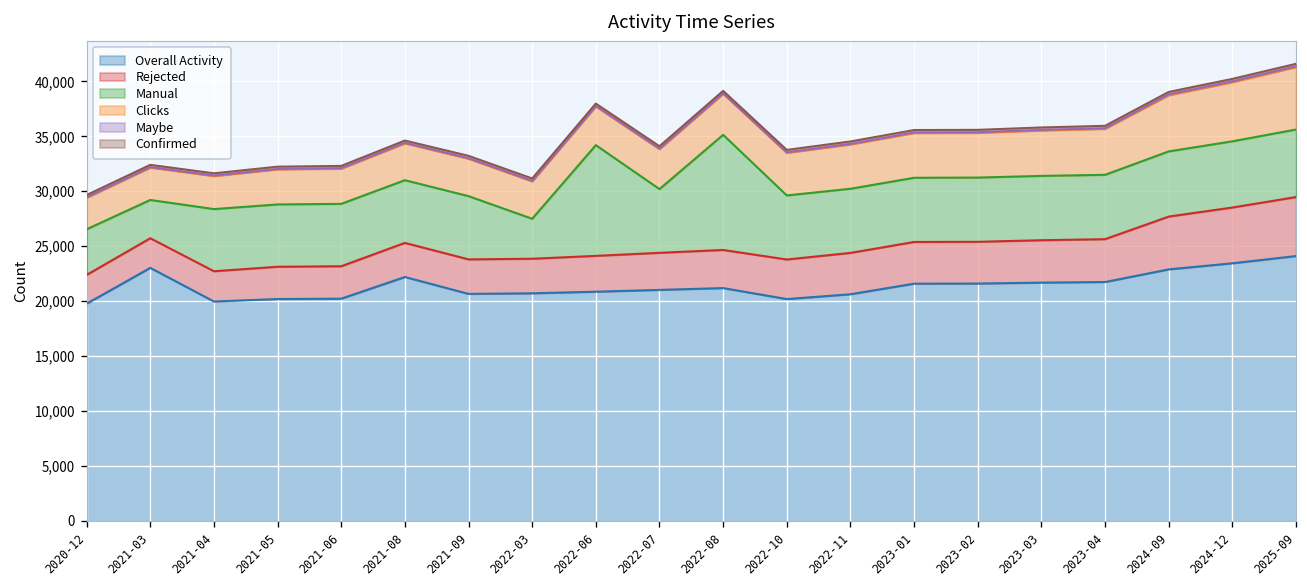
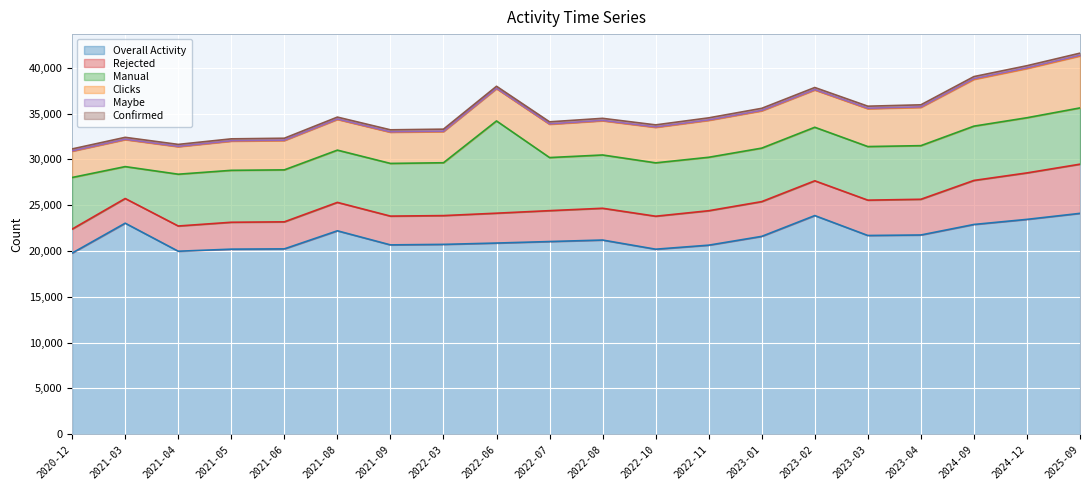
  {
    "Overall Activity": {
      "2020-12": "20,000",
      "2021-03": "23,000",
      "2021-04": "20,000",
      "2021-05": "20,000",
      "2021-06": "20,000",
      "2021-08": "22,000",
      "2021-09": "21,000",
      "2022-03": "21,000",
      "2022-06": "21,000",
      "2022-07": "21,000",
      "2022-08": "21,000",
      "2022-10": "20,000",
      "2022-11": "21,000",
      "2023-01": "22,000",
-     "2023-02": "22,000",
+     "2023-02": "24,000",
      "2023-03": "22,000",
      "2023-04": "22,000",
      "2024-09": "23,000",
      "2024-12": "23,000",
      "2025-09": "24,000"
    },
    "Manual": {
-     "2020-12": "4,000",
+     "2020-12": "6,000",
      "2021-03": "3,000",
      "2021-04": "6,000",
      "2021-05": "6,000",
      "2021-06": "6,000",
      "2021-08": "6,000",
      "2021-09": "6,000",
-     "2022-03": "4,000",
+     "2022-03": "6,000",
      "2022-06": "10,000",
      "2022-07": "6,000",
-     "2022-08": "10,000",
+     "2022-08": "6,000",
      "2022-10": "6,000",
      "2022-11": "6,000",
      "2023-01": "6,000",
      "2023-02": "6,000",
      "2023-03": "6,000",
      "2023-04": "6,000",
      "2024-09": "6,000",
      "2024-12": "6,000",
      "2025-09": "6,000"
    }
  }
